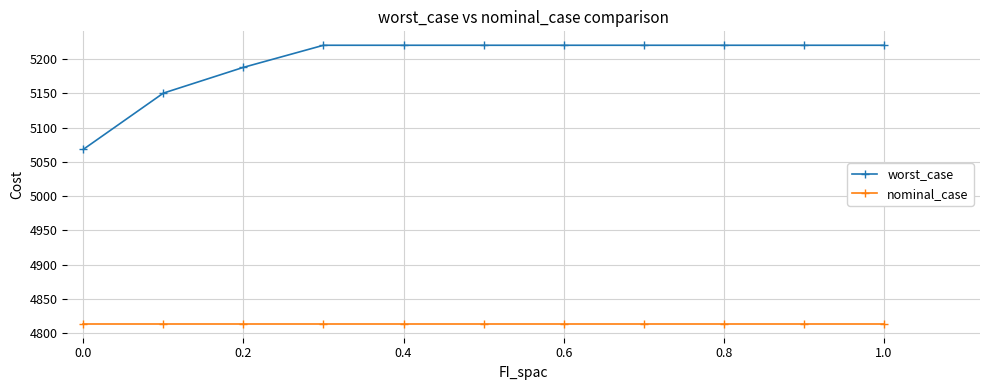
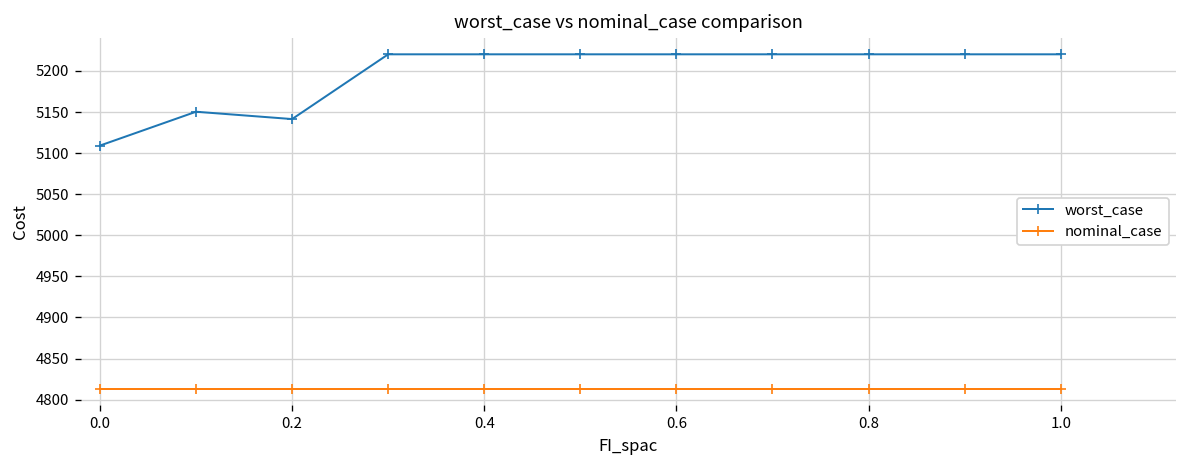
  {
    "worst_case": {
-     "0.0": 5070,
-     "0.2": 5190,
+     "0.0": 5110,
+     "0.2": 5140,
      "0.4": 5220,
      "0.6": 5220,
      "0.8": 5220,
      "1.0": 5220
    },
    "nominal_case": {
      "0.0": 4810,
      "0.2": 4810,
      "0.4": 4810,
      "0.6": 4810,
      "0.8": 4810,
      "1.0": 4810
    }
  }
